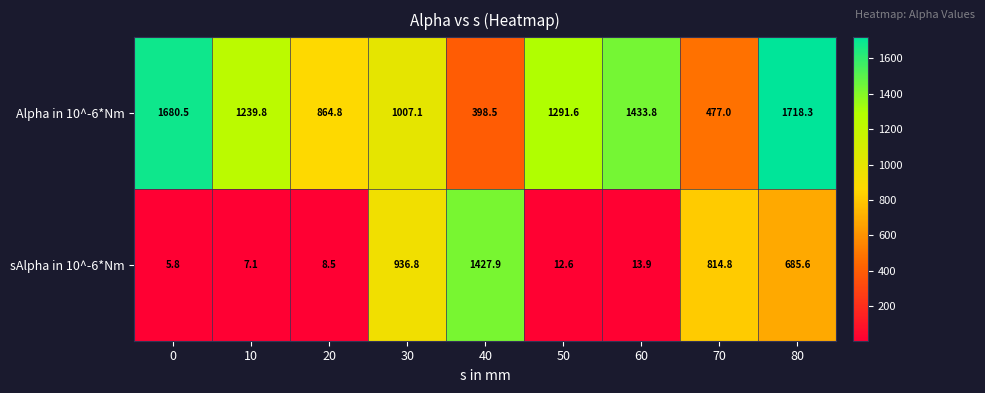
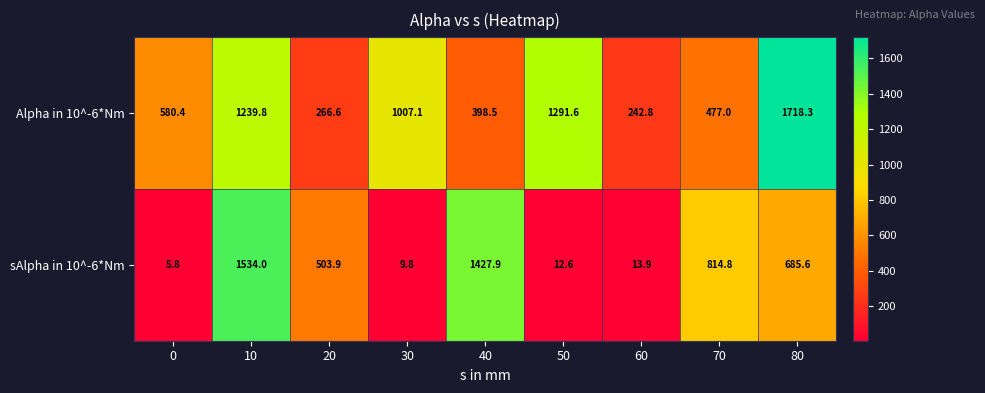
  {
    "Alpha in 10^-6*Nm": {
-     "0": 1680.5,
+     "0": 580.4,
      "10": 1239.8,
-     "20": 864.8,
+     "20": 266.6,
      "30": 1007.1,
      "40": 398.5,
      "50": 1291.6,
-     "60": 1433.8,
+     "60": 242.8,
      "70": 477.0,
      "80": 1718.3
    },
    "sAlpha in 10^-6*Nm": {
      "0": 5.8,
-     "10": 7.1,
-     "20": 8.5,
-     "30": 936.8,
+     "10": 1534.0,
+     "20": 503.9,
+     "30": 9.8,
      "40": 1427.9,
      "50": 12.6,
      "60": 13.9,
      "70": 814.8,
      "80": 685.6
    }
  }
